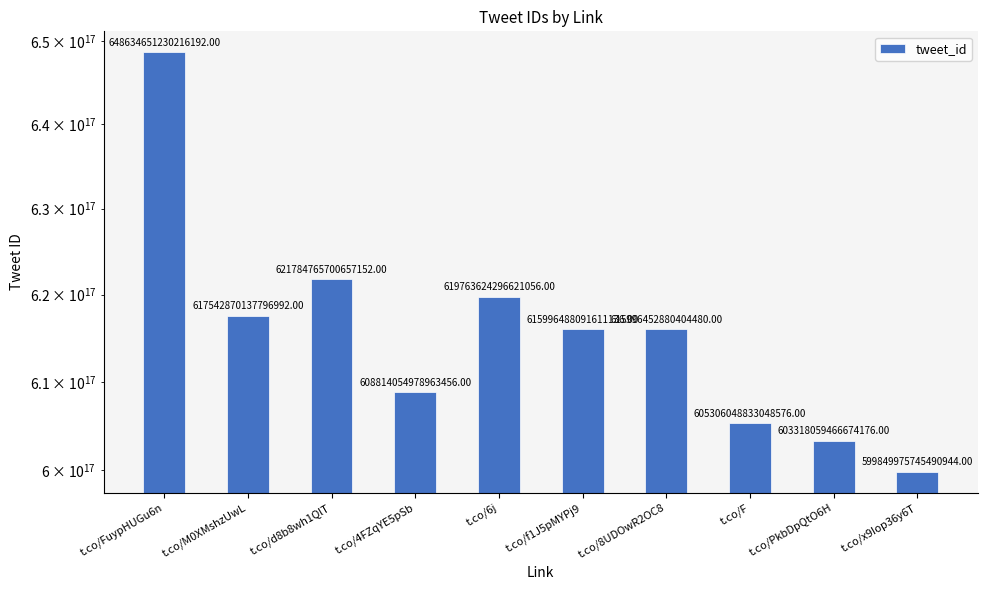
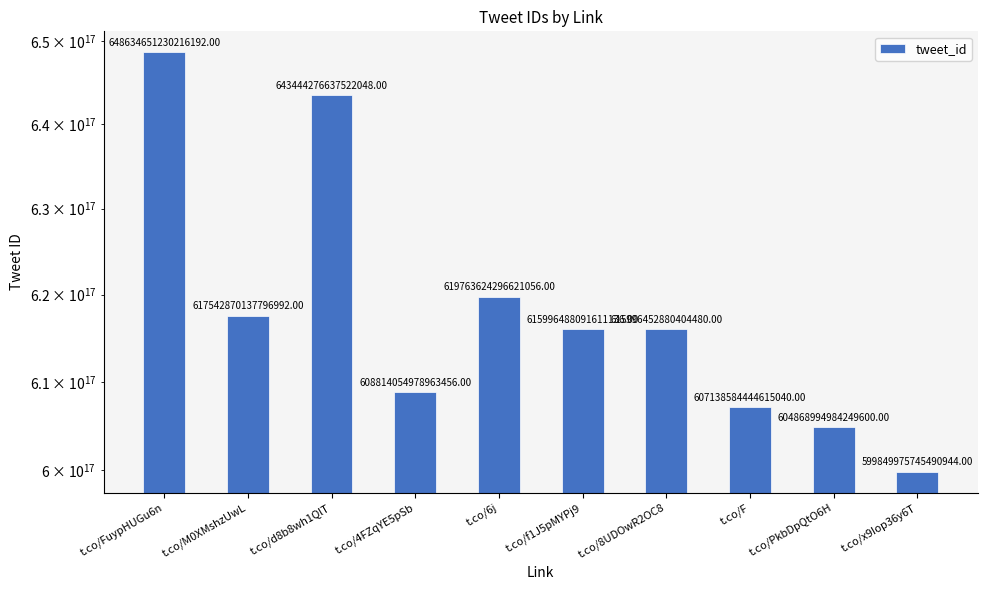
  {
    "t.co/FuypHUGu6n": 648634651230216192.00,
    "t.co/M0XMshzUwL": 617542870137796992.00,
-   "t.co/d8b8wh1QlT": 621784765700657152.00,
+   "t.co/d8b8wh1QlT": 643444276637522048.00,
    "t.co/4FZqYE5pSb": 608814054978963456.00,
    "t.co/6j": 619763624296621056.00,
-   "t.co/F": 605306048833048576.00,
-   "t.co/PkbDpQtO6H": 603318059466674176.00,
+   "t.co/F": 607138584444615040.00,
+   "t.co/PkbDpQtO6H": 604868994984249600.00,
    "t.co/x9Iop36y6T": 599849975745490944.00
  }
